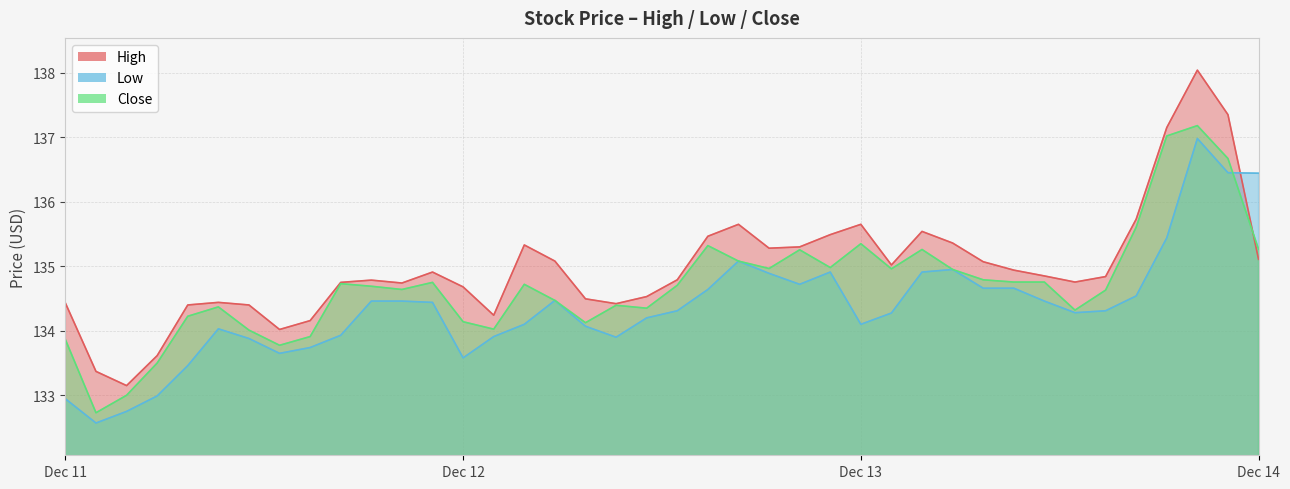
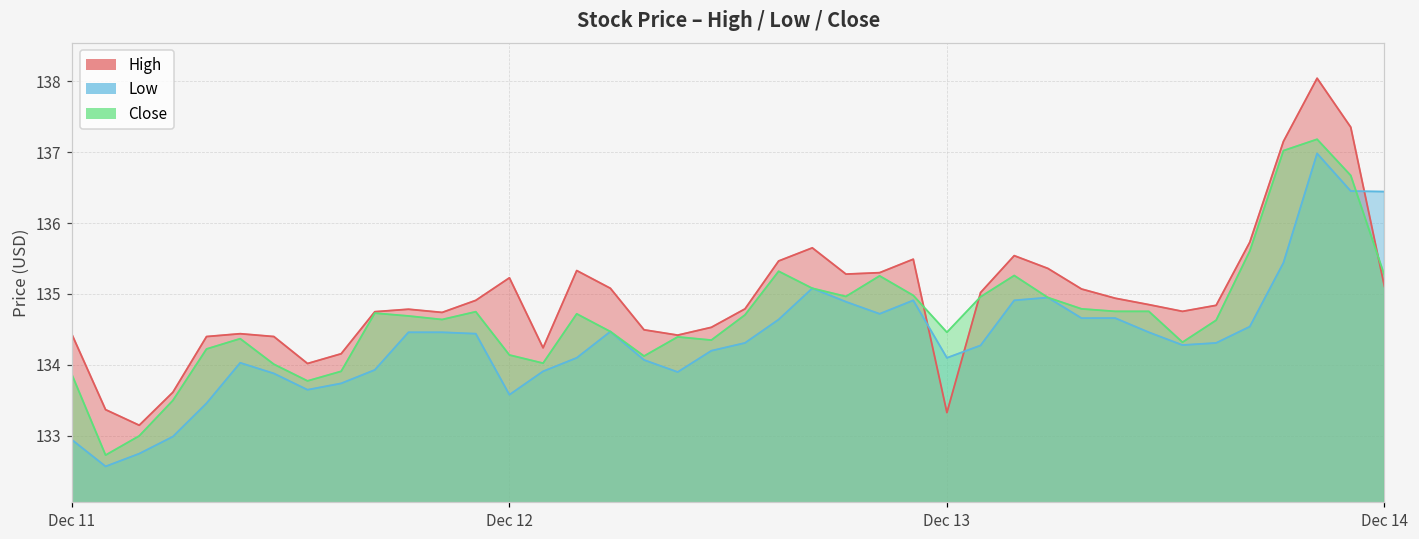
  {
    "High": {
      "Dec 11": 134.4,
-     "Dec 12": 134.7,
-     "Dec 13": 135.6,
+     "Dec 12": 135.2,
+     "Dec 13": 133.3,
      "Dec 14": 135.1
    },
    "Low": {
      "Dec 11": 132.9,
      "Dec 12": 133.6,
      "Dec 13": 134.1,
      "Dec 14": 136.4
    },
    "Close": {
      "Dec 11": 133.9,
      "Dec 12": 134.1,
-     "Dec 13": 135.3,
+     "Dec 13": 134.5,
      "Dec 14": 135.3
    }
  }
